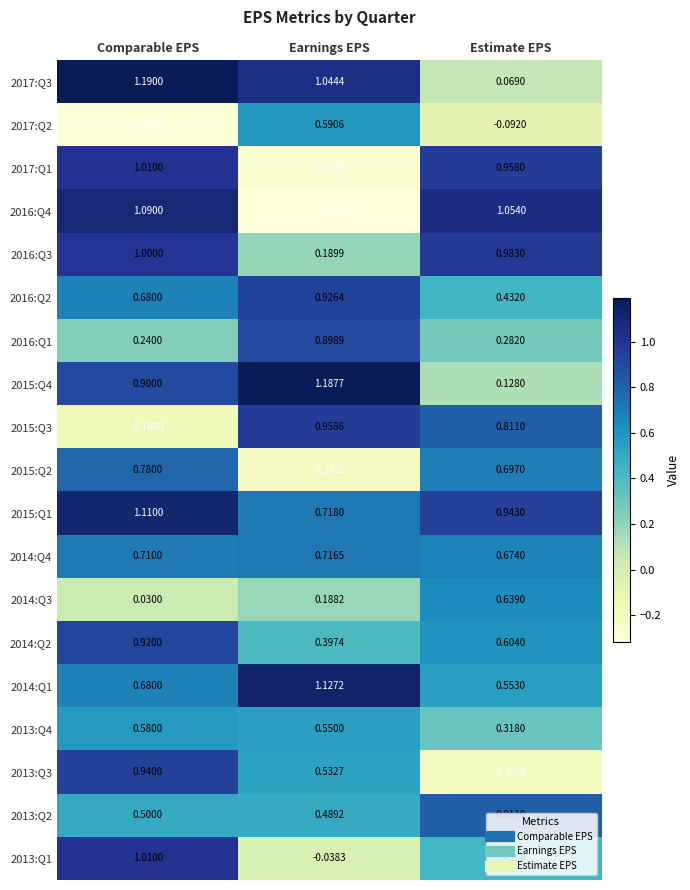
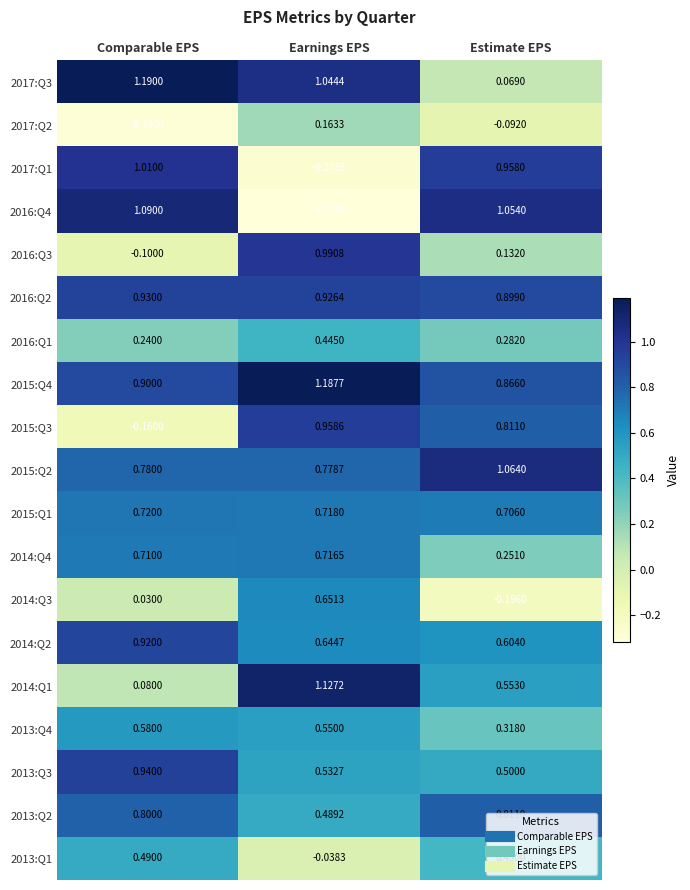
  {
    "2017:Q3": {
      "Comparable EPS": 1.1900,
      "Earnings EPS": 1.0444,
      "Estimate EPS": 0.0690
    },
    "2017:Q2": {
-     "Earnings EPS": 0.5906,
+     "Earnings EPS": 0.1633,
      "Estimate EPS": -0.0920
    },
    "2017:Q1": {
      "Comparable EPS": 1.0100,
      "Estimate EPS": 0.9580
    },
    "2016:Q4": {
      "Comparable EPS": 1.0900,
      "Estimate EPS": 1.0540
    },
    "2016:Q3": {
-     "Comparable EPS": 1.0000,
-     "Earnings EPS": 0.1899,
-     "Estimate EPS": 0.9830
+     "Comparable EPS": -0.1000,
+     "Earnings EPS": 0.9908,
+     "Estimate EPS": 0.1320
    },
    "2016:Q2": {
-     "Comparable EPS": 0.6800,
+     "Comparable EPS": 0.9300,
      "Earnings EPS": 0.9264,
-     "Estimate EPS": 0.4320
+     "Estimate EPS": 0.8990
    },
    "2016:Q1": {
      "Comparable EPS": 0.2400,
-     "Earnings EPS": 0.8989,
+     "Earnings EPS": 0.4450,
      "Estimate EPS": 0.2820
    },
    "2015:Q4": {
      "Comparable EPS": 0.9000,
      "Earnings EPS": 1.1877,
-     "Estimate EPS": 0.1280
+     "Estimate EPS": 0.8660
    },
    "2015:Q3": {
      "Comparable EPS": -0.1600,
      "Earnings EPS": 0.9586,
      "Estimate EPS": 0.8110
    },
    "2015:Q2": {
      "Comparable EPS": 0.7800,
-     "Earnings EPS": -0.2029,
-     "Estimate EPS": 0.6970
+     "Earnings EPS": 0.7787,
+     "Estimate EPS": 1.0640
    },
    "2015:Q1": {
-     "Comparable EPS": 1.1100,
+     "Comparable EPS": 0.7200,
      "Earnings EPS": 0.7180,
-     "Estimate EPS": 0.9430
+     "Estimate EPS": 0.7060
    },
    "2014:Q4": {
      "Comparable EPS": 0.7100,
      "Earnings EPS": 0.7165,
-     "Estimate EPS": 0.6740
+     "Estimate EPS": 0.2510
    },
    "2014:Q3": {
      "Comparable EPS": 0.0300,
-     "Earnings EPS": 0.1882,
-     "Estimate EPS": 0.6390
+     "Earnings EPS": 0.6513,
+     "Estimate EPS": -0.1960
    },
    "2014:Q2": {
      "Comparable EPS": 0.9200,
-     "Earnings EPS": 0.3974,
+     "Earnings EPS": 0.6447,
      "Estimate EPS": 0.6040
    },
    "2014:Q1": {
-     "Comparable EPS": 0.6800,
+     "Comparable EPS": 0.0800,
      "Earnings EPS": 1.1272,
      "Estimate EPS": 0.5530
    },
    "2013:Q4": {
      "Comparable EPS": 0.5800,
      "Earnings EPS": 0.5500,
      "Estimate EPS": 0.3180
    },
    "2013:Q3": {
      "Comparable EPS": 0.9400,
      "Earnings EPS": 0.5327,
-     "Estimate EPS": -0.2000
+     "Estimate EPS": 0.5000
    },
    "2013:Q2": {
-     "Comparable EPS": 0.5000,
+     "Comparable EPS": 0.8000,
      "Earnings EPS": 0.4892
    },
    "2013:Q1": {
-     "Comparable EPS": 1.0100,
+     "Comparable EPS": 0.4900,
      "Earnings EPS": -0.0383
    }
  }
